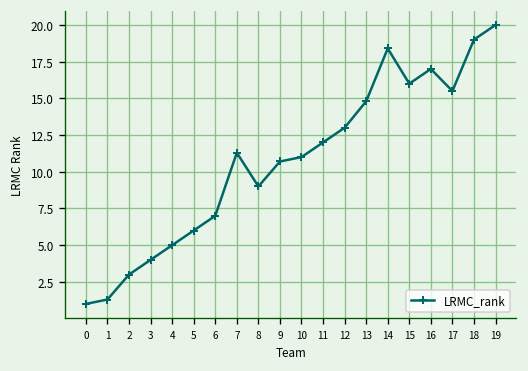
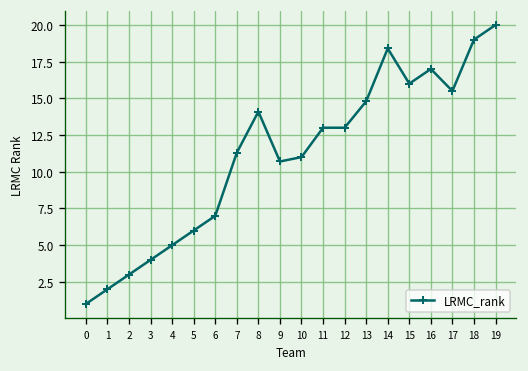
  {
    "0": 1.0,
-   "1": 1.3,
+   "1": 2.0,
    "2": 3.0,
    "3": 4.0,
    "4": 5.0,
    "5": 6.0,
    "6": 7.0,
    "7": 11.3,
-   "8": 9.0,
+   "8": 14.1,
    "9": 10.7,
    "10": 11.0,
-   "11": 12,
+   "11": 13,
    "12": 13.0,
    "13": 14.8,
    "14": 18.4,
    "15": 16.0,
    "16": 17.0,
    "17": 15.5,
    "18": 19.0,
    "19": 20.0
  }
